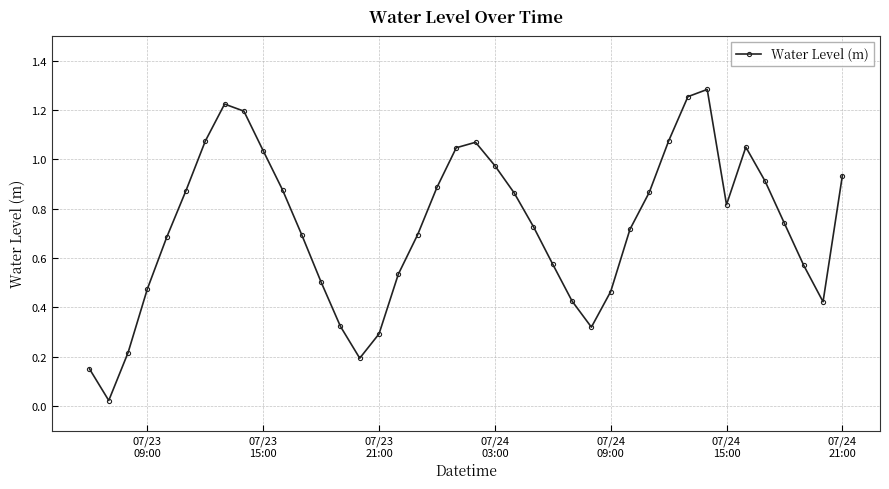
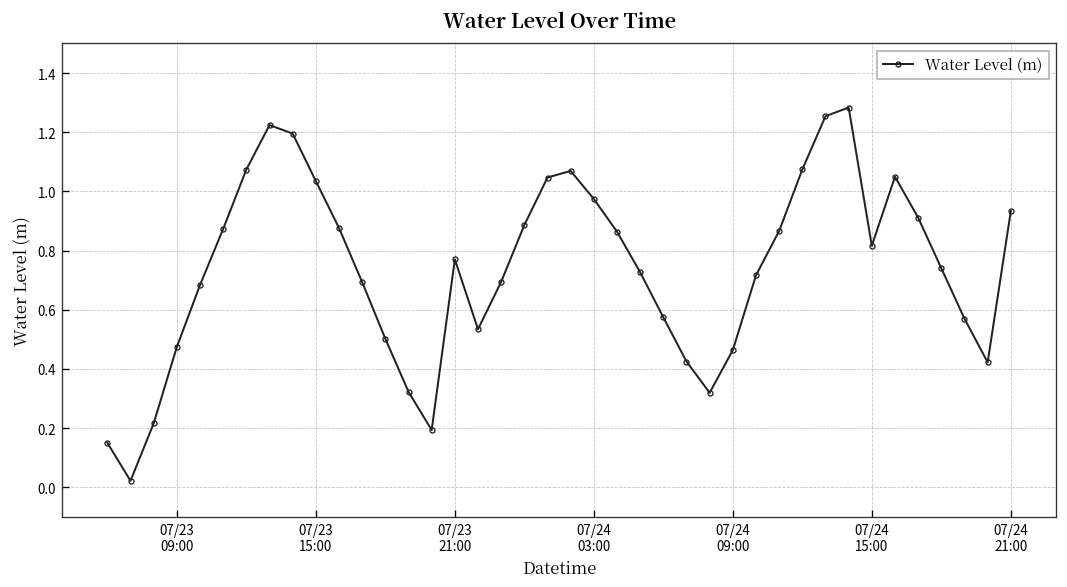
  {
    "07/23 09:00": 0.47,
    "07/23 15:00": 1.03,
-   "07/23 21:00": 0.29,
+   "07/23 21:00": 0.77,
    "07/24 03:00": 0.97,
    "07/24 09:00": 0.46,
    "07/24 15:00": 0.82,
    "07/24 21:00": 0.93
  }
